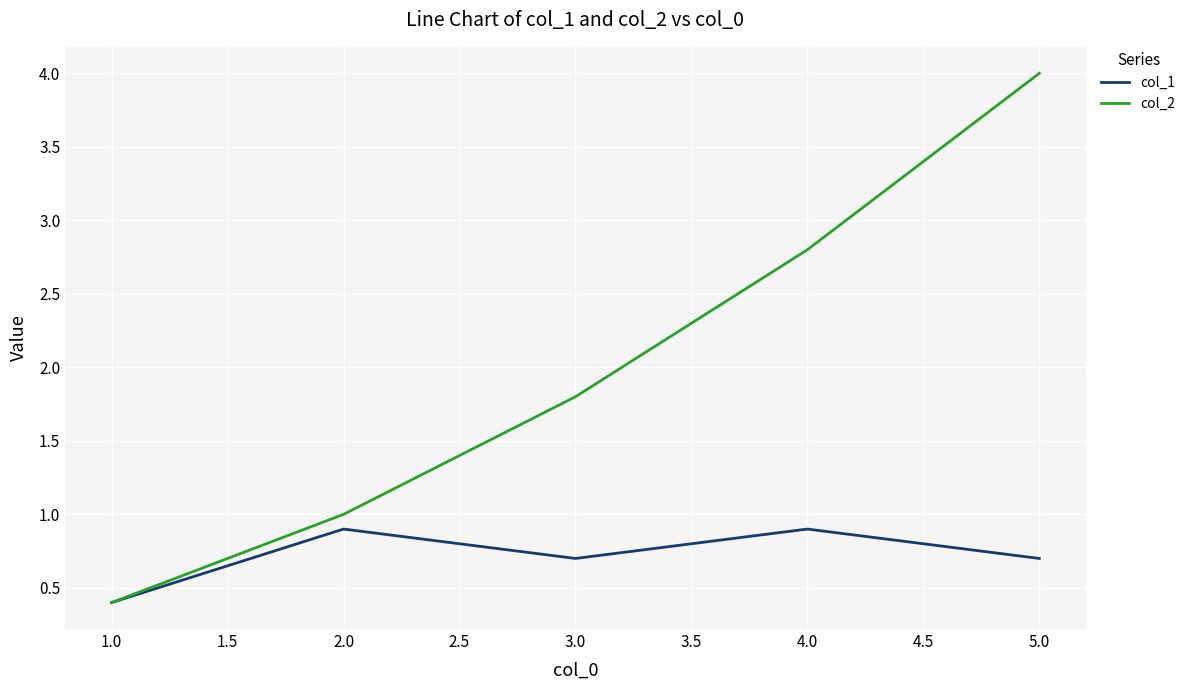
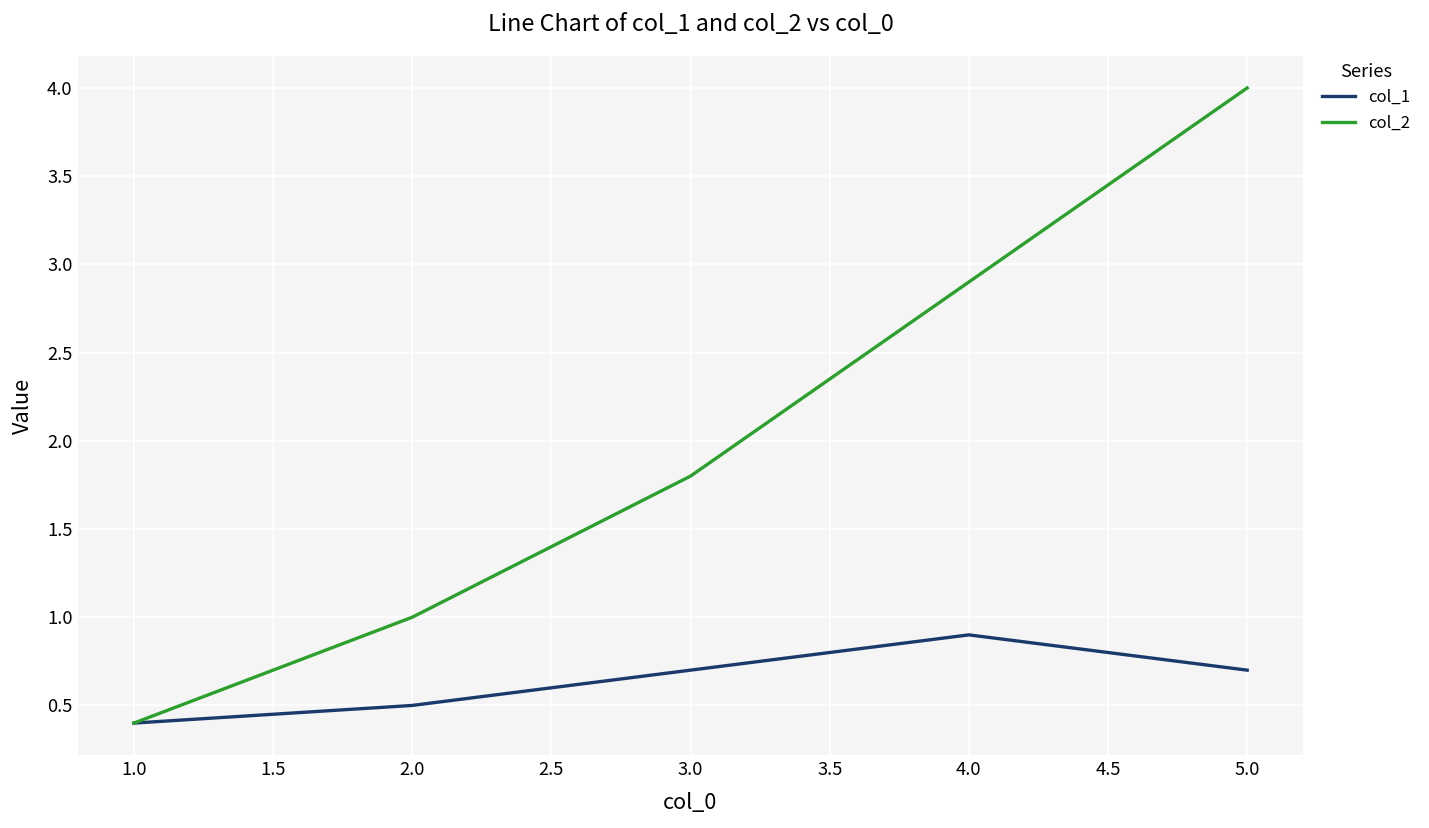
  {
    "col_1": {
-     "2.0": 0.9,
+     "2.0": 0.5,
      "3.0": 0.7,
      "4.0": 0.9,
      "5.0": 0.7
    },
    "col_2": {
      "2.0": 1.0,
      "3.0": 1.8,
-     "4.0": 2.8,
+     "4.0": 2.9,
      "5.0": 4.0
    }
  }
